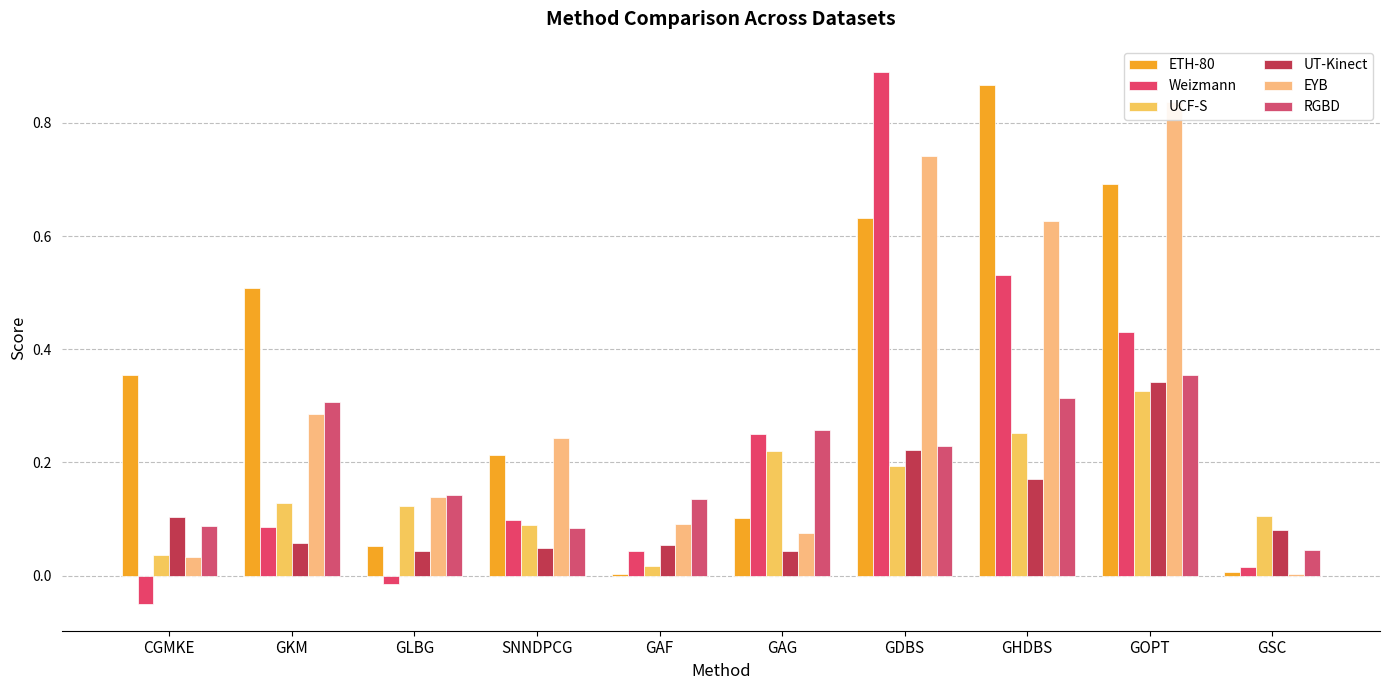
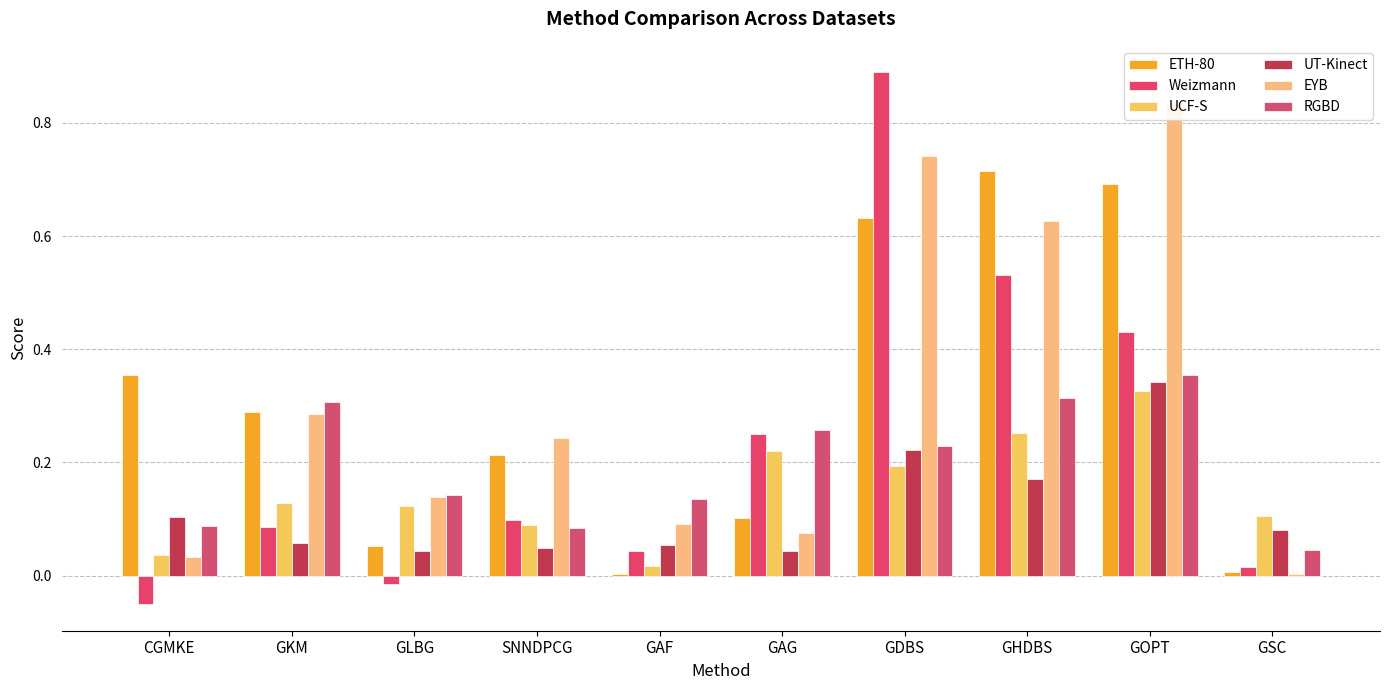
  {
    "ETH-80": {
      "CGMKE": 0.35,
-     "GKM": 0.51,
+     "GKM": 0.29,
      "GLBG": 0.05,
      "SNNDPCG": 0.21,
      "GAG": 0.10,
      "GDBS": 0.63,
-     "GHDBS": 0.87,
+     "GHDBS": 0.71,
      "GOPT": 0.69,
      "GSC": 0.01
    }
  }
